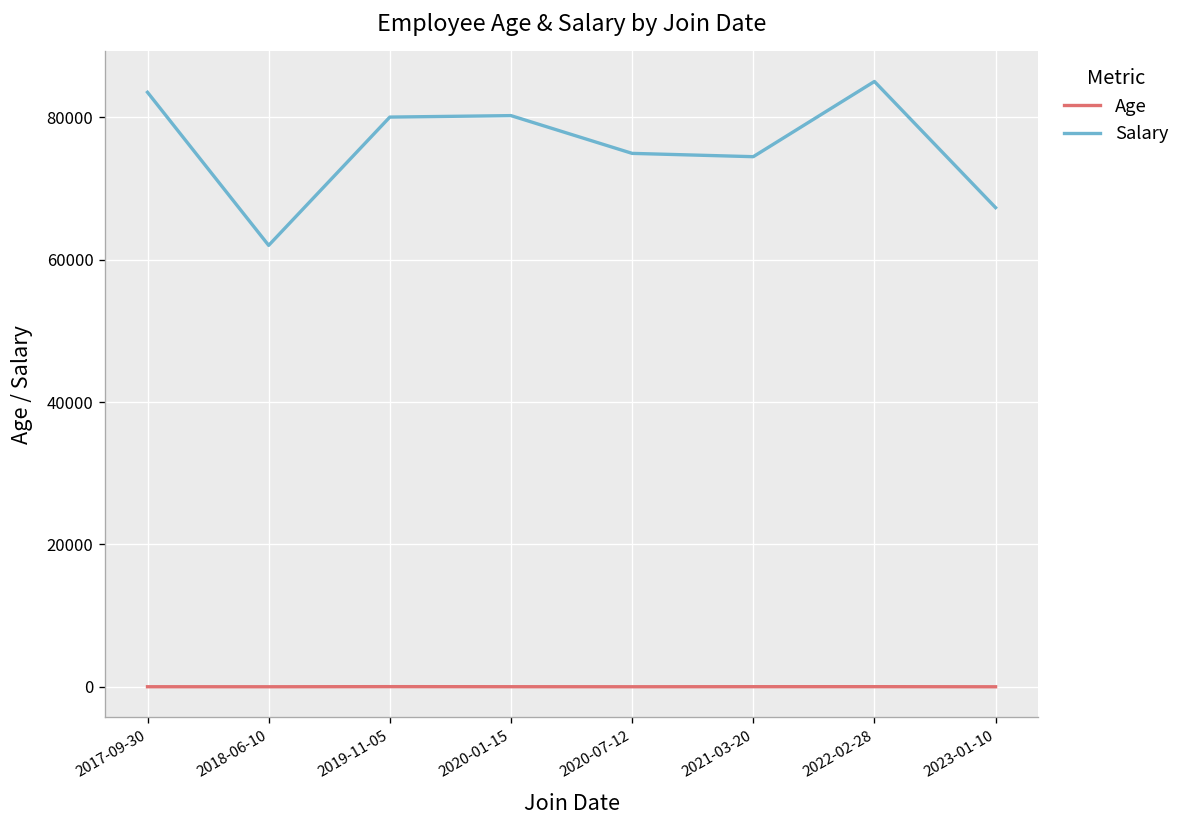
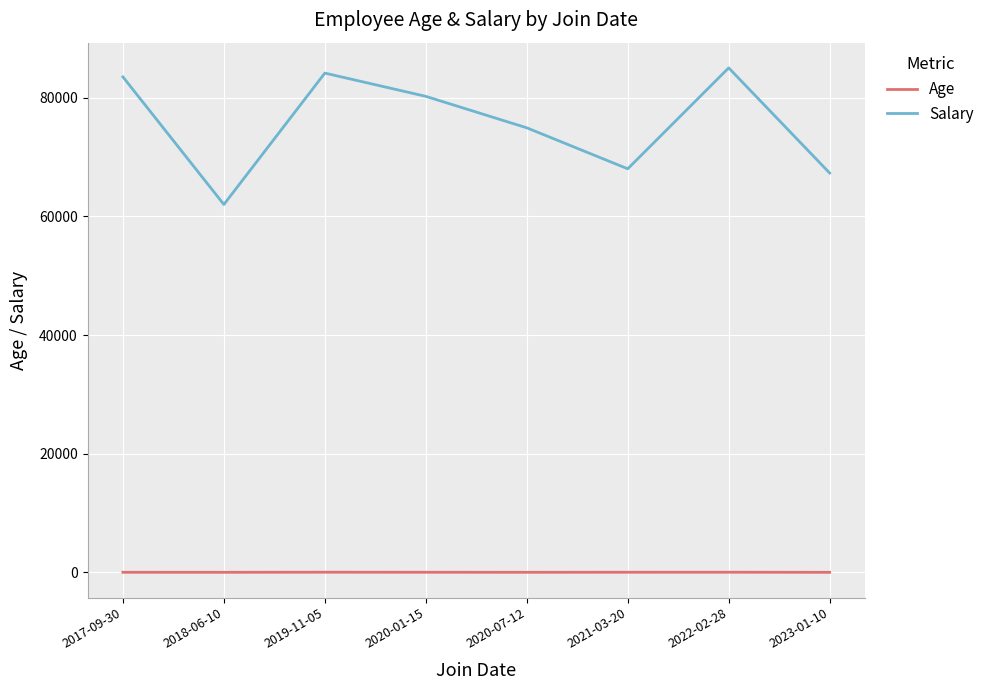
  {
    "Age": {
      "2017-09-30": 0,
      "2018-06-10": 0,
      "2019-11-05": 0,
      "2020-01-15": 0,
      "2020-07-12": 0,
      "2021-03-20": 0,
      "2022-02-28": 0,
      "2023-01-10": 0
    },
    "Salary": {
      "2017-09-30": 83000,
      "2018-06-10": 62000,
-     "2019-11-05": 80000,
+     "2019-11-05": 84000,
      "2020-01-15": 80000,
      "2020-07-12": 75000,
-     "2021-03-20": 74000,
+     "2021-03-20": 68000,
      "2022-02-28": 85000,
      "2023-01-10": 67000
    }
  }
